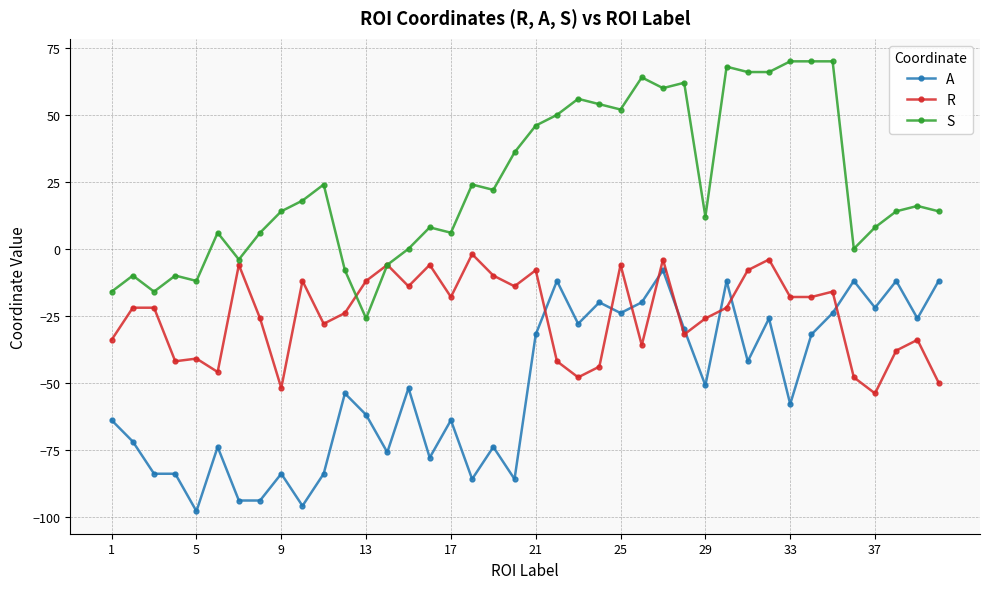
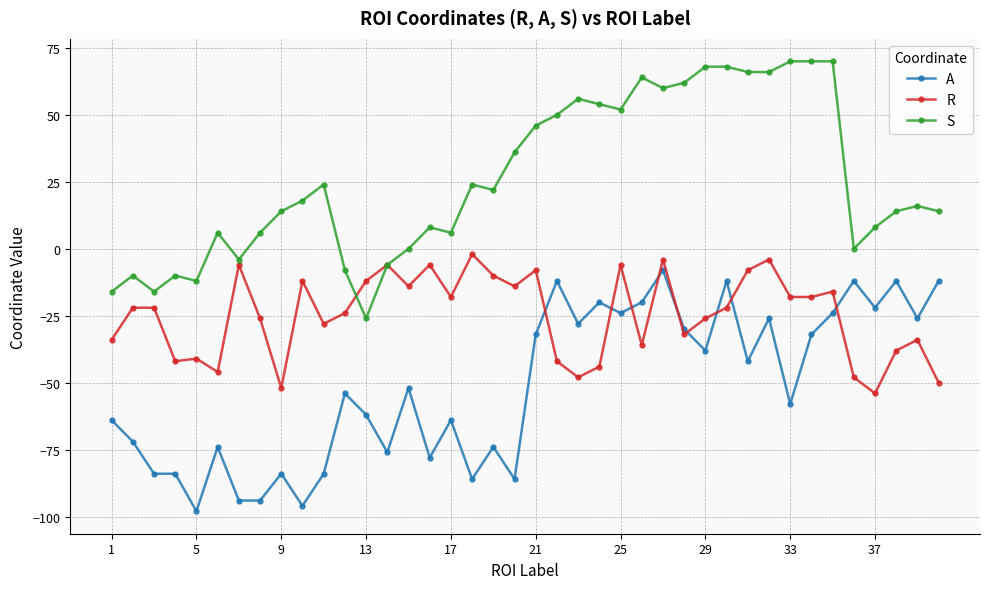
  {
    "A": {
      "1": -64,
      "5": -98,
      "9": -84,
      "13": -62,
      "17": -64,
      "21": -32,
      "25": -24,
-     "29": -51,
+     "29": -38,
      "33": -58,
      "37": -22
    },
    "R": {
      "1": -34,
      "5": -41,
      "9": -52,
      "13": -12,
      "17": -18,
      "21": -8,
      "25": -6,
      "29": -26,
      "33": -18,
      "37": -54
    },
    "S": {
      "1": -16,
      "5": -12,
      "9": 14,
      "13": -26,
      "17": 6,
      "21": 46,
      "25": 52,
-     "29": 12,
+     "29": 68,
      "33": 70,
      "37": 8
    }
  }
